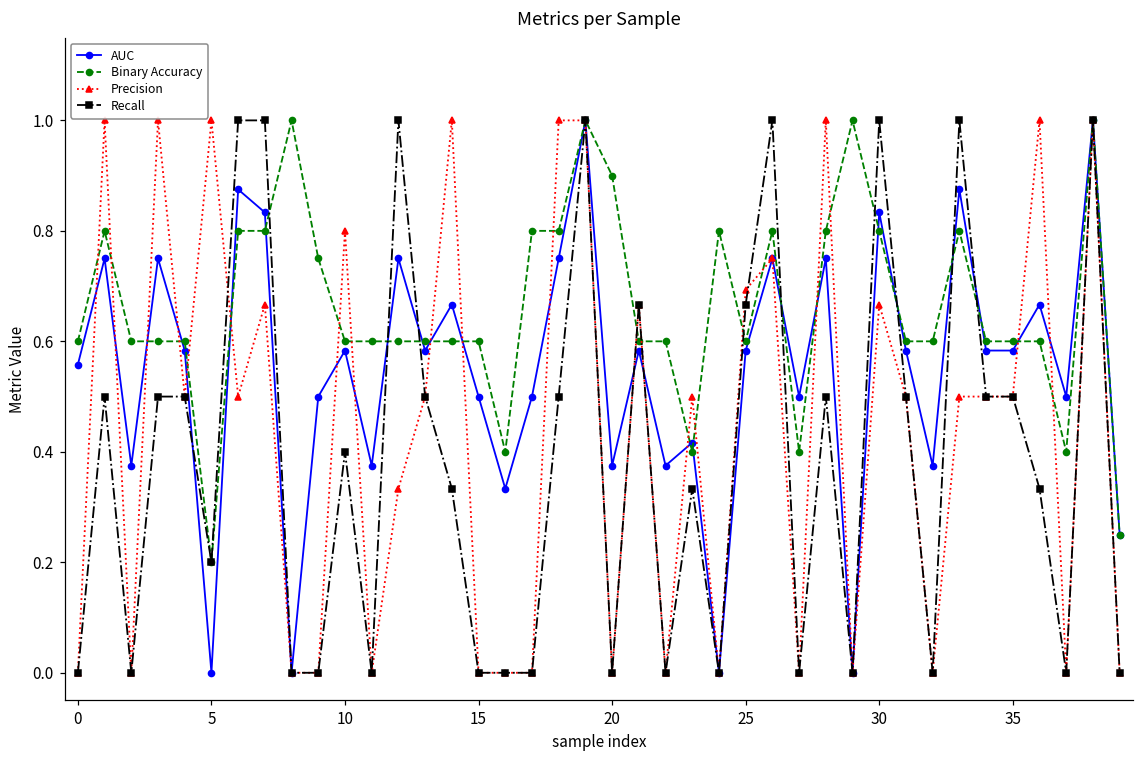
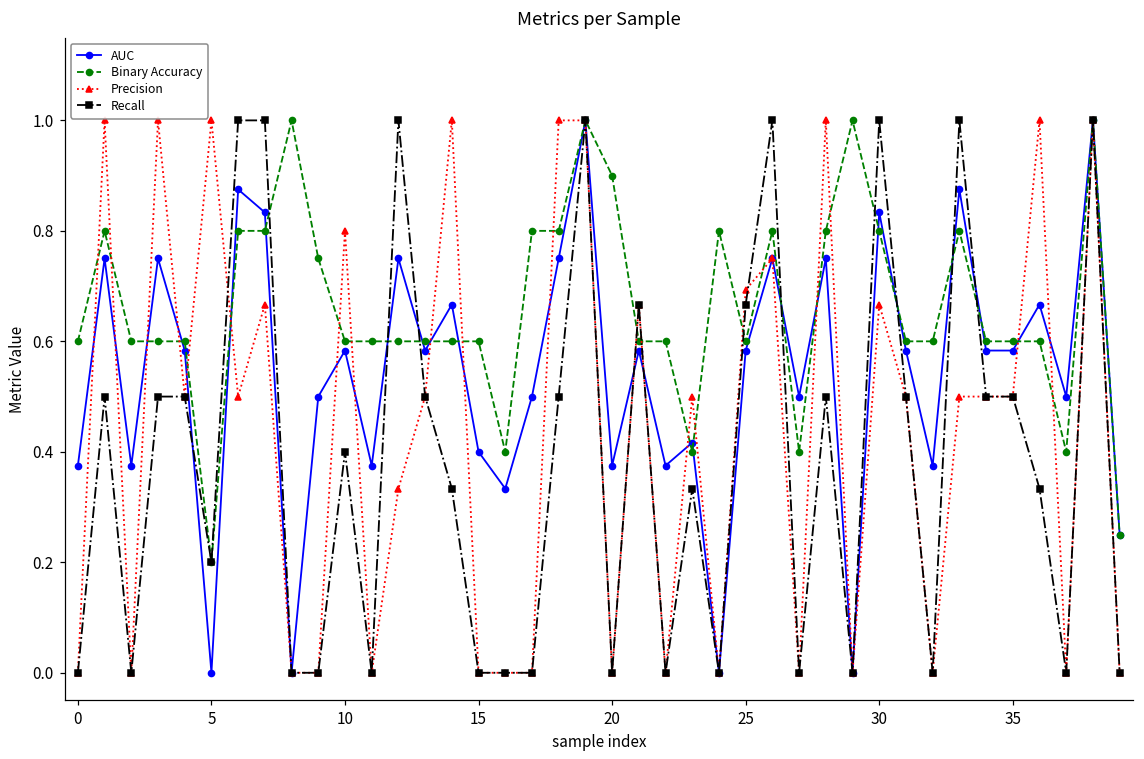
  {
    "AUC": {
-     "0": 0.56,
+     "0": 0.38,
      "5": 0.00,
      "10": 0.58,
-     "15": 0.5,
+     "15": 0.4,
      "20": 0.38,
      "25": 0.58,
      "30": 0.83,
      "35": 0.58
    },
    "Binary Accuracy": {
      "0": 0.60,
      "10": 0.60,
      "15": 0.60,
      "20": 0.90,
      "25": 0.60,
      "30": 0.80,
      "35": 0.60
    },
    "Precision": {
      "5": 1.00,
      "10": 0.80,
      "25": 0.69,
      "30": 0.67
    },
    "Recall": {
      "10": 0.40,
      "25": 0.67,
      "30": 1.00
    }
  }
